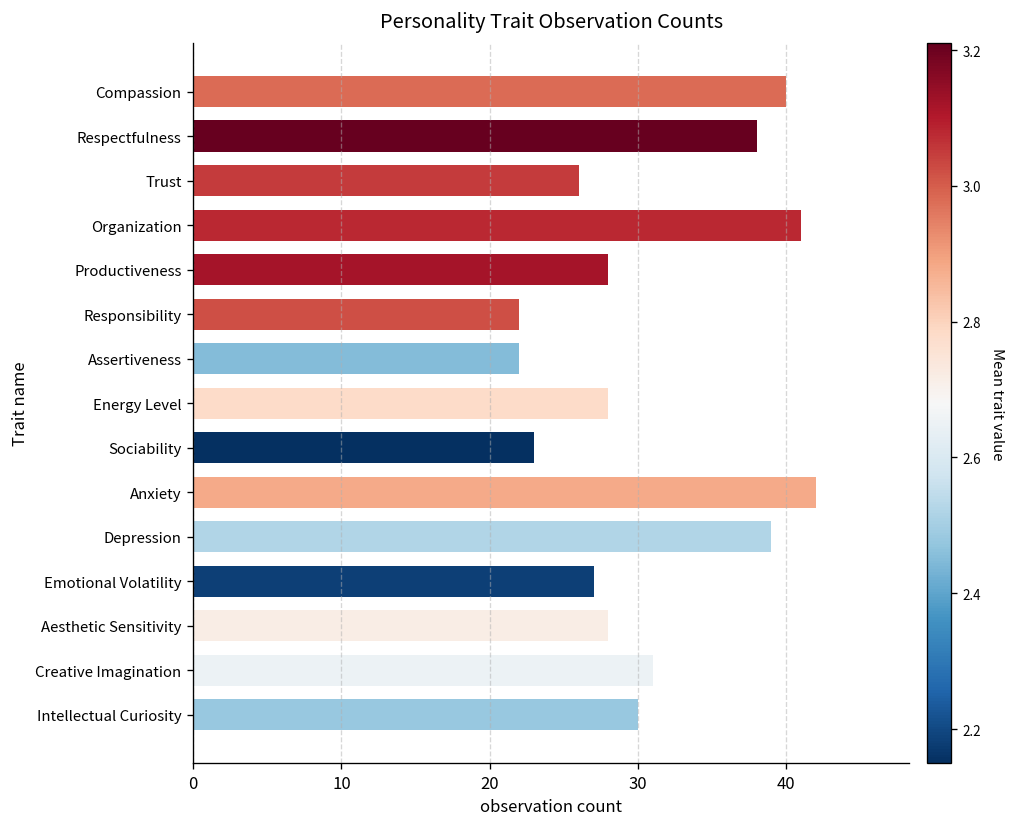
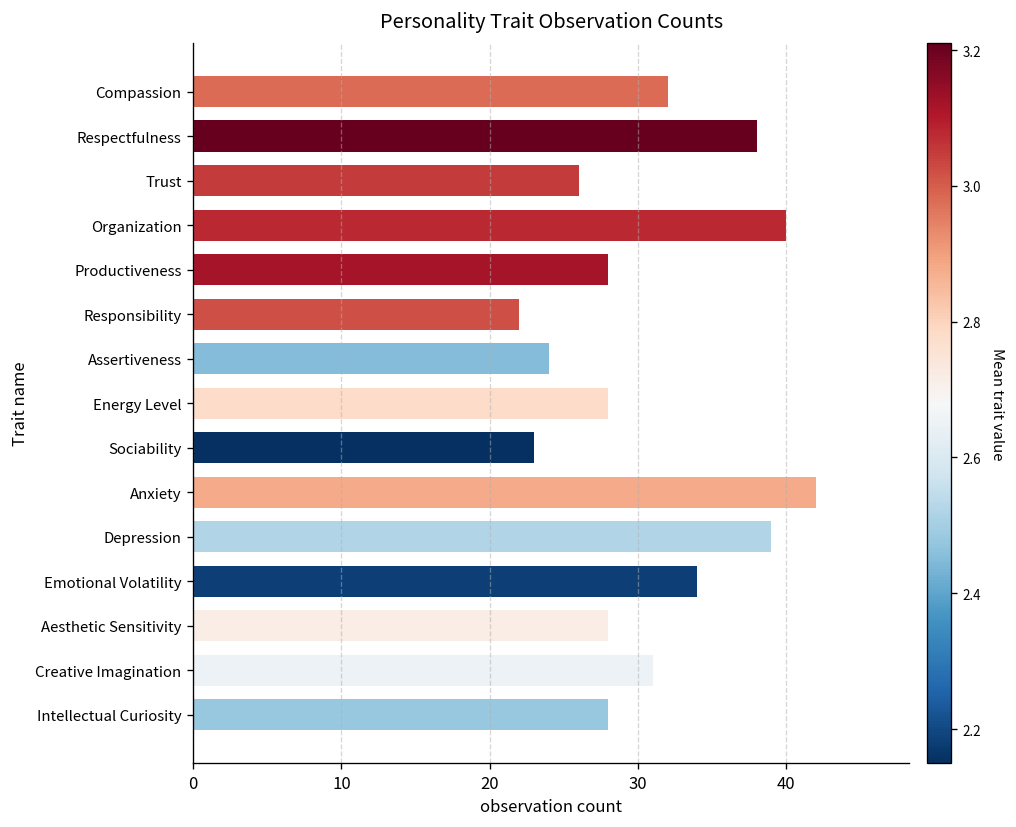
  {
-   "Compassion": 40,
+   "Compassion": 32,
    "Respectfulness": 38,
    "Trust": 26,
-   "Organization": 41,
+   "Organization": 40,
    "Productiveness": 28,
    "Responsibility": 22,
-   "Assertiveness": 22,
+   "Assertiveness": 24,
    "Energy Level": 28,
    "Sociability": 23,
    "Anxiety": 42,
    "Depression": 39,
-   "Emotional Volatility": 27,
+   "Emotional Volatility": 34,
    "Aesthetic Sensitivity": 28,
    "Creative Imagination": 31,
-   "Intellectual Curiosity": 30
+   "Intellectual Curiosity": 28
  }
